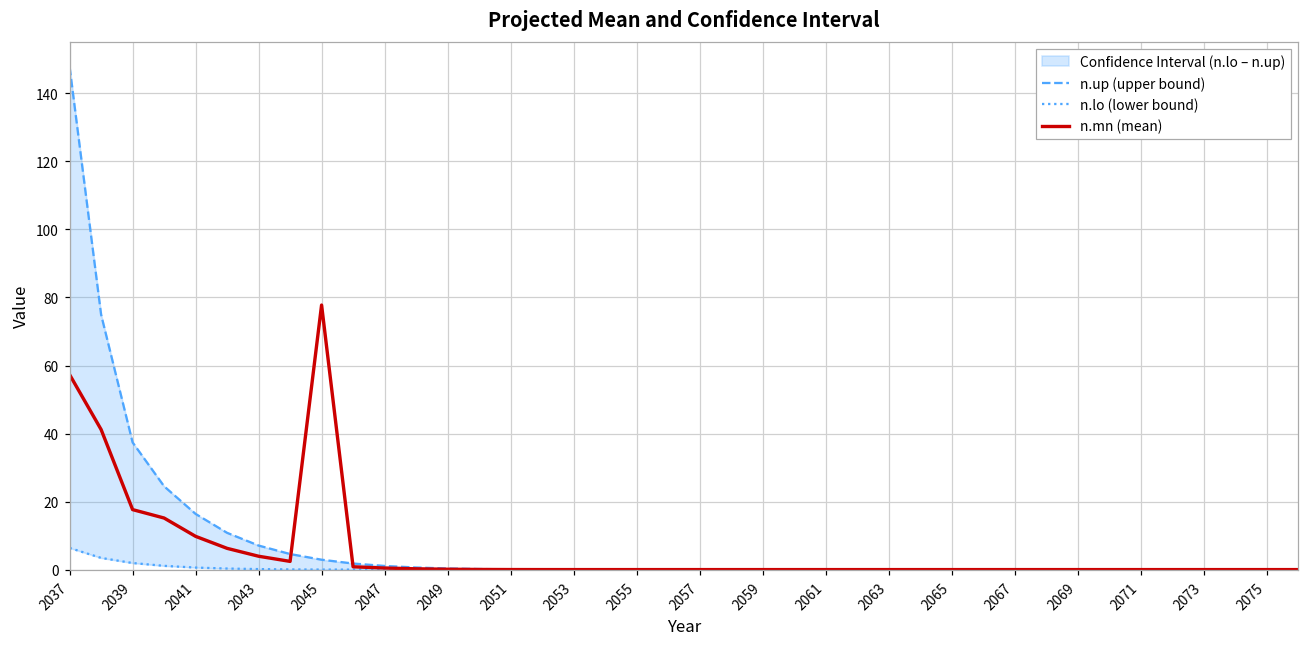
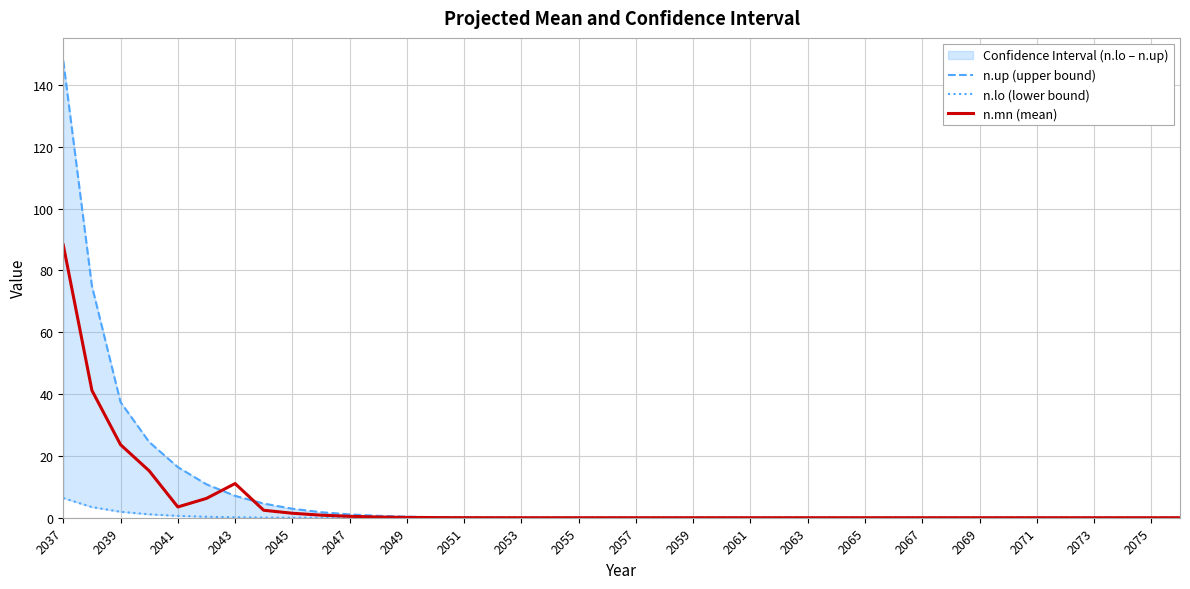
  {
    "n.mn (mean)": {
-     "2037": 57,
-     "2039": 18,
-     "2041": 10,
-     "2043": 4,
-     "2045": 78
+     "2037": 88,
+     "2039": 24,
+     "2041": 3,
+     "2043": 11,
+     "2045": 1
    }
  }
